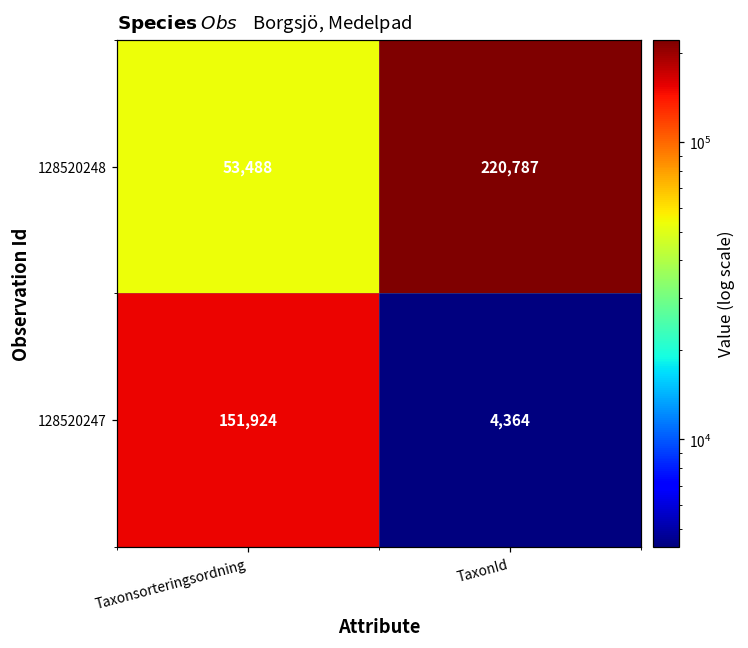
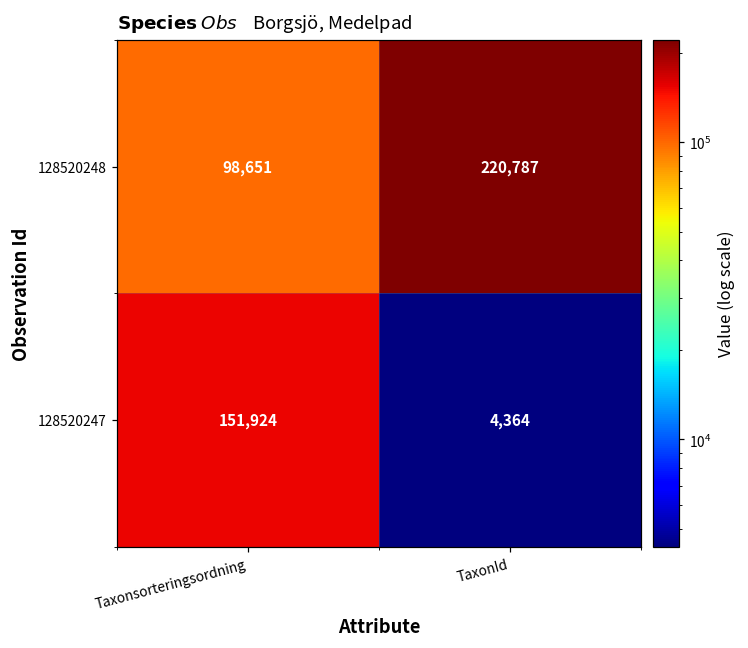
  {
    "128520248": {
-     "Taxonsorteringsordning": "53,488",
+     "Taxonsorteringsordning": "98,651",
      "TaxonId": "220,787"
    },
    "128520247": {
      "Taxonsorteringsordning": "151,924",
      "TaxonId": "4,364"
    }
  }
